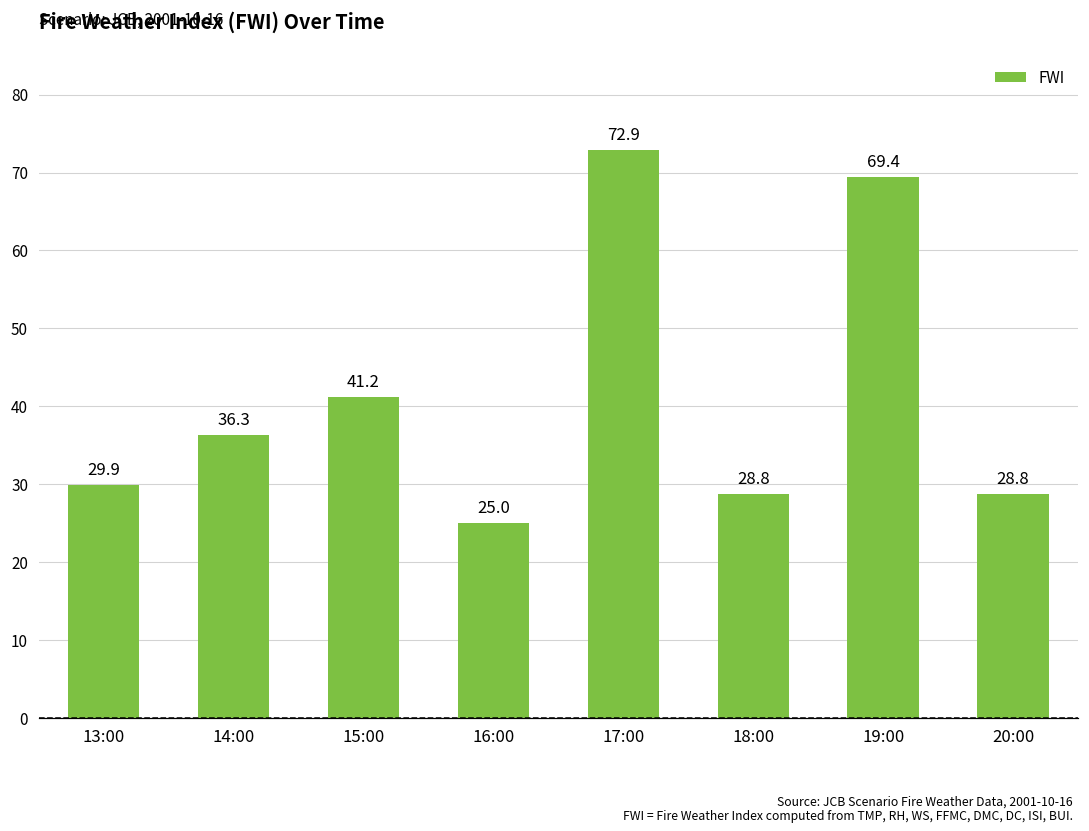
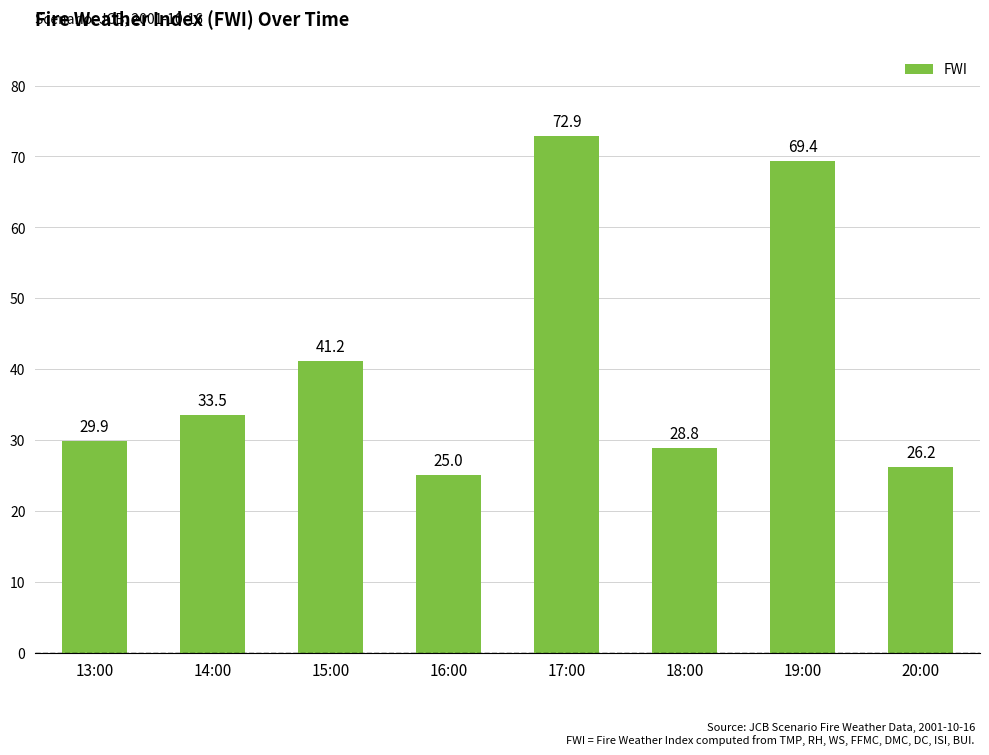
  {
    "13:00": 29.9,
-   "14:00": 36.3,
+   "14:00": 33.5,
    "15:00": 41.2,
    "16:00": 25.0,
    "17:00": 72.9,
    "18:00": 28.8,
    "19:00": 69.4,
-   "20:00": 28.8
+   "20:00": 26.2
  }
